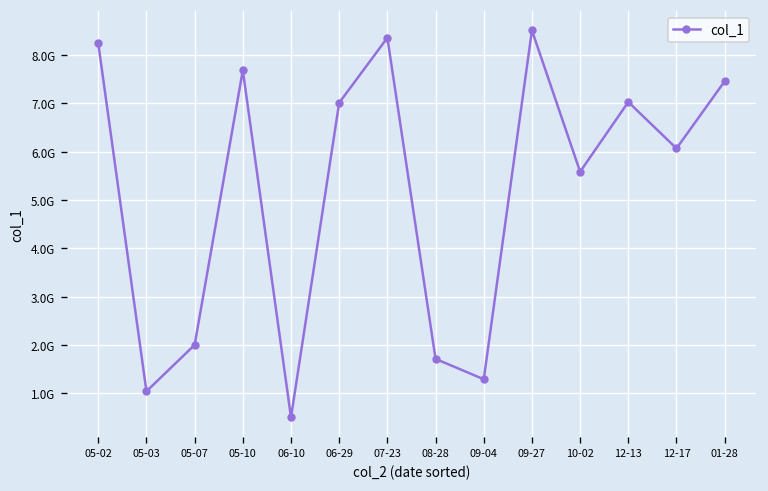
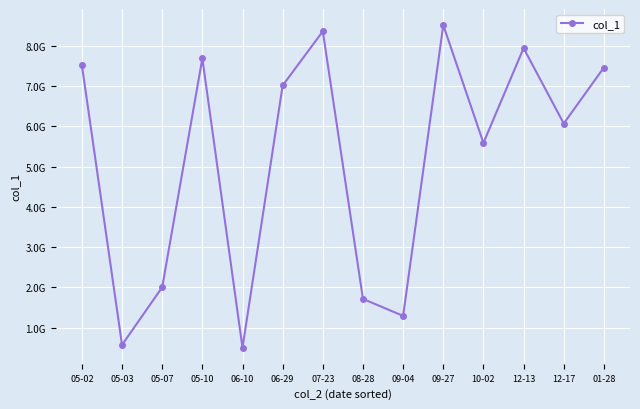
  {
-   "05-02": 8200000000,
-   "05-03": 1000000000,
+   "05-02": 7500000000,
+   "05-03": 600000000,
    "05-07": 2000000000,
    "05-10": 7700000000,
    "06-10": 500000000,
    "06-29": 7000000000,
    "07-23": 8400000000,
    "08-28": 1700000000,
    "09-04": 1300000000,
    "09-27": 8500000000,
    "10-02": 5600000000,
-   "12-13": 7000000000,
+   "12-13": 7900000000,
    "12-17": 6100000000,
    "01-28": 7500000000
  }
